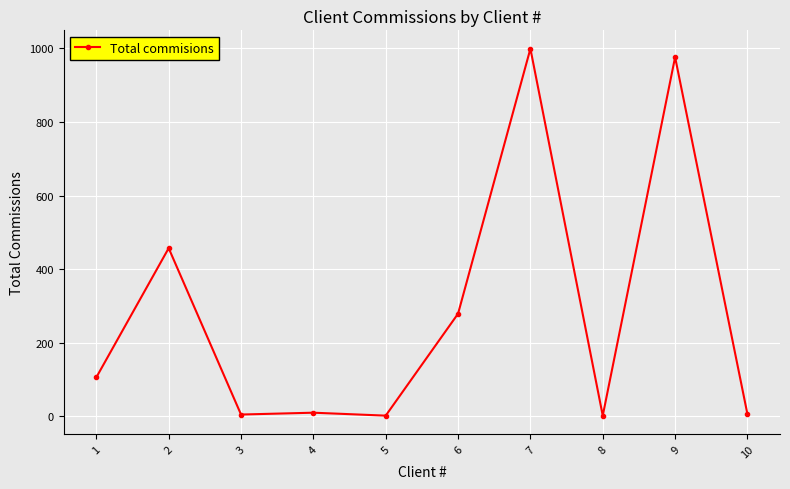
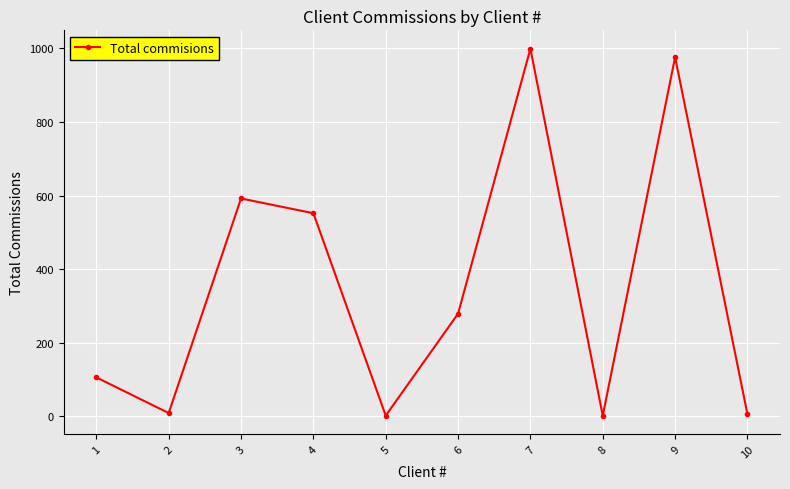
  {
    "1": 110,
-   "2": 460,
-   "3": 10,
-   "4": 10,
+   "2": 10,
+   "3": 590,
+   "4": 550,
    "5": 0,
    "6": 280,
    "7": 1000,
    "8": 0,
    "9": 980,
    "10": 10
  }
